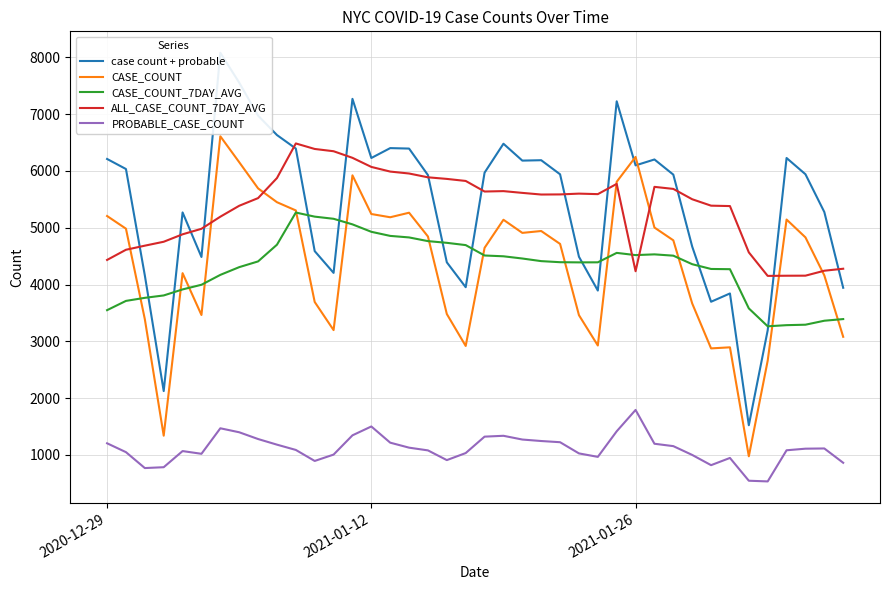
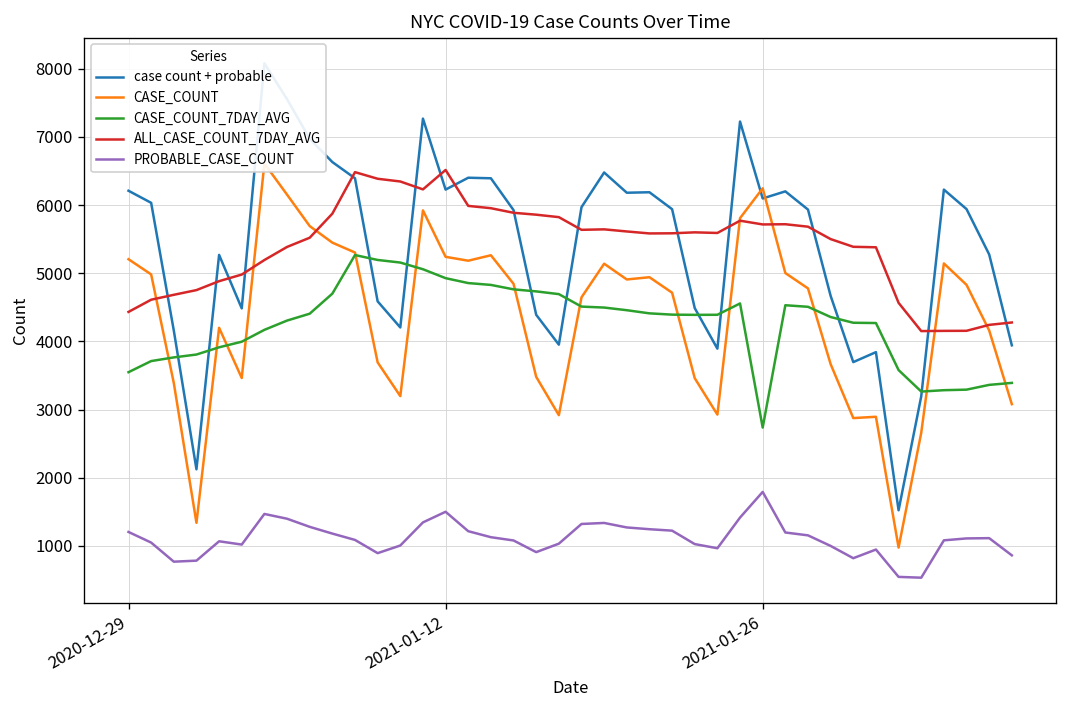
  {
    "case count + probable": {
      "2020-12-29": 6200,
      "2021-01-12": 6200,
      "2021-01-26": 6100
    },
    "CASE_COUNT": {
      "2020-12-29": 5200,
      "2021-01-12": 5200,
      "2021-01-26": 6200
    },
    "CASE_COUNT_7DAY_AVG": {
      "2020-12-29": 3500,
      "2021-01-12": 4900,
-     "2021-01-26": 4500
+     "2021-01-26": 2700
    },
    "ALL_CASE_COUNT_7DAY_AVG": {
      "2020-12-29": 4400,
-     "2021-01-12": 6100,
-     "2021-01-26": 4200
+     "2021-01-12": 6500,
+     "2021-01-26": 5700
    },
    "PROBABLE_CASE_COUNT": {
      "2020-12-29": 1200,
      "2021-01-12": 1500,
      "2021-01-26": 1800
    }
  }
